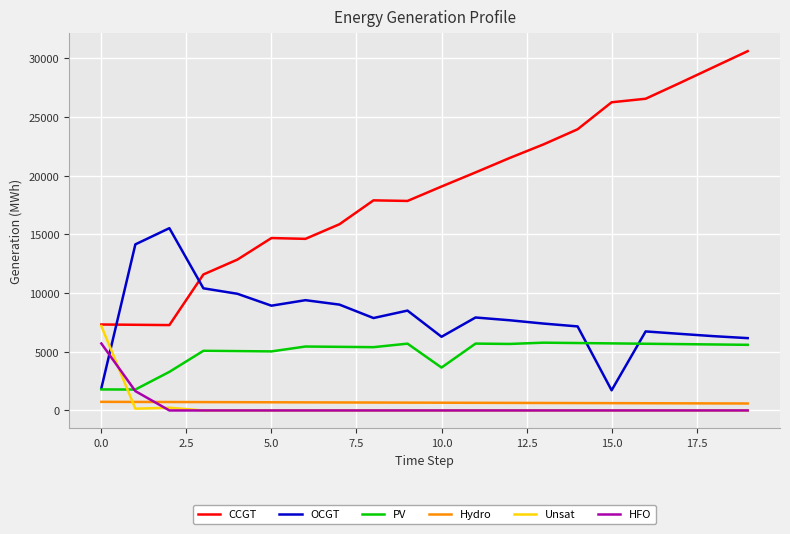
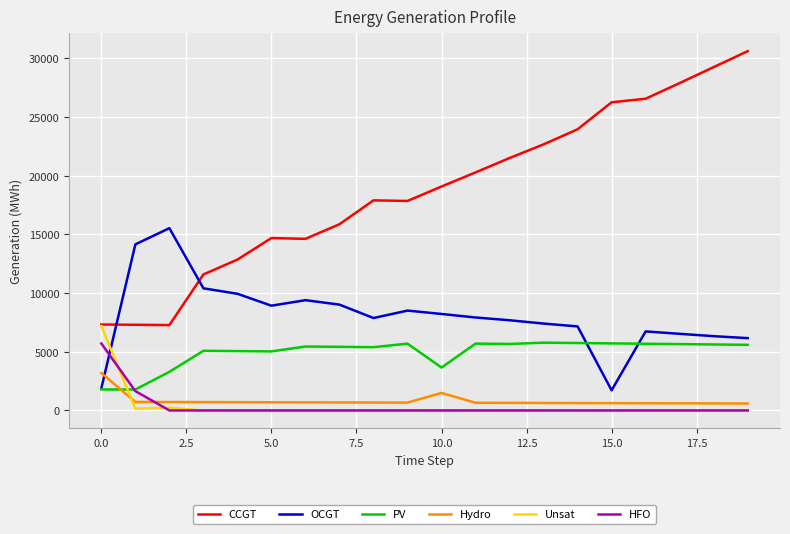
  {
    "CCGT": {
      "5.0": 14700,
      "10.0": 19100,
      "15.0": 26300
    },
    "OCGT": {
      "5.0": 8900,
-     "10.0": 6300,
+     "10.0": 8200,
      "15.0": 1700
    },
    "PV": {
      "5.0": 5000,
      "10.0": 3700,
      "15.0": 5700
    },
    "Hydro": {
-     "0.0": 700,
+     "0.0": 3200,
      "5.0": 700,
-     "10.0": 700,
+     "10.0": 1500,
      "15.0": 600
    },
    "HFO": {
      "0.0": 5700
    }
  }
